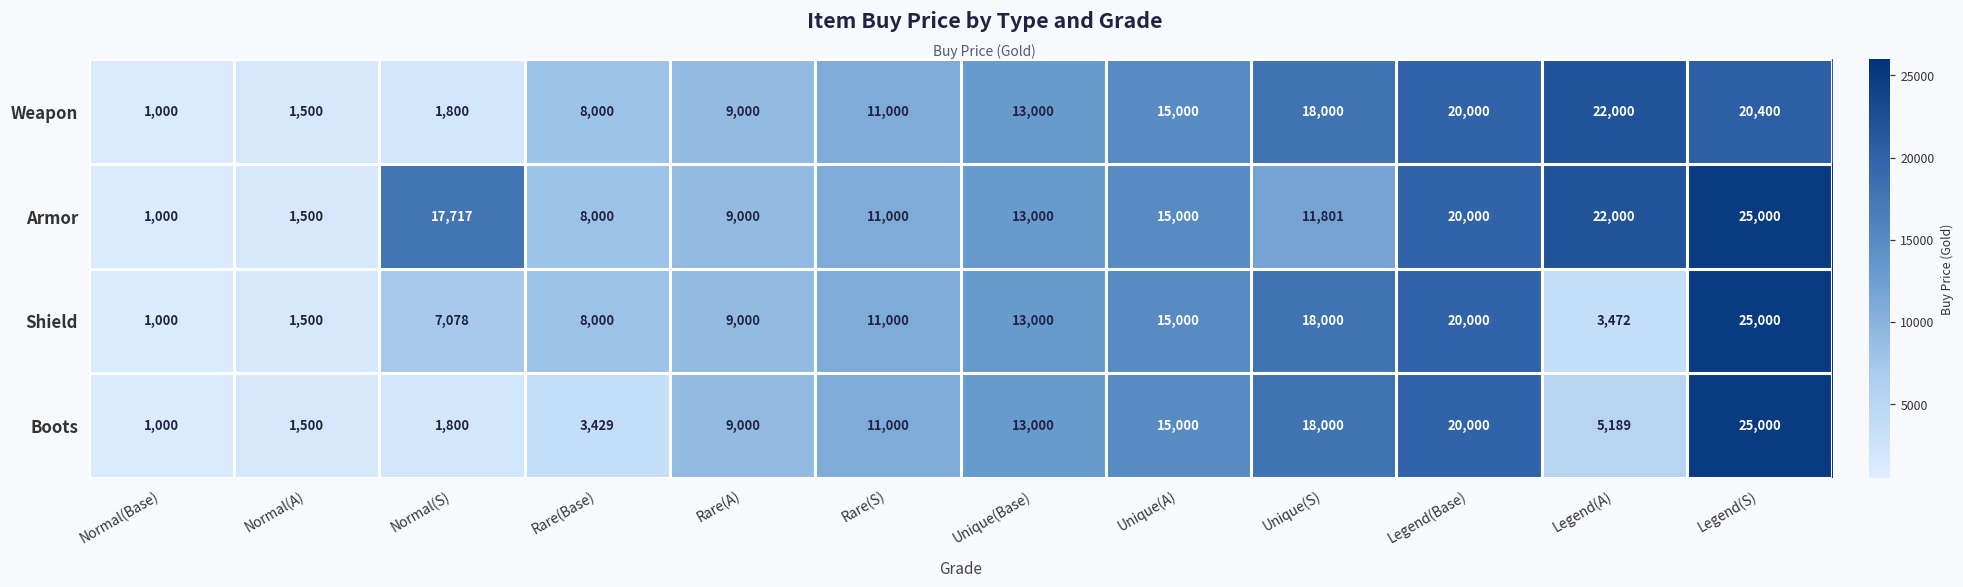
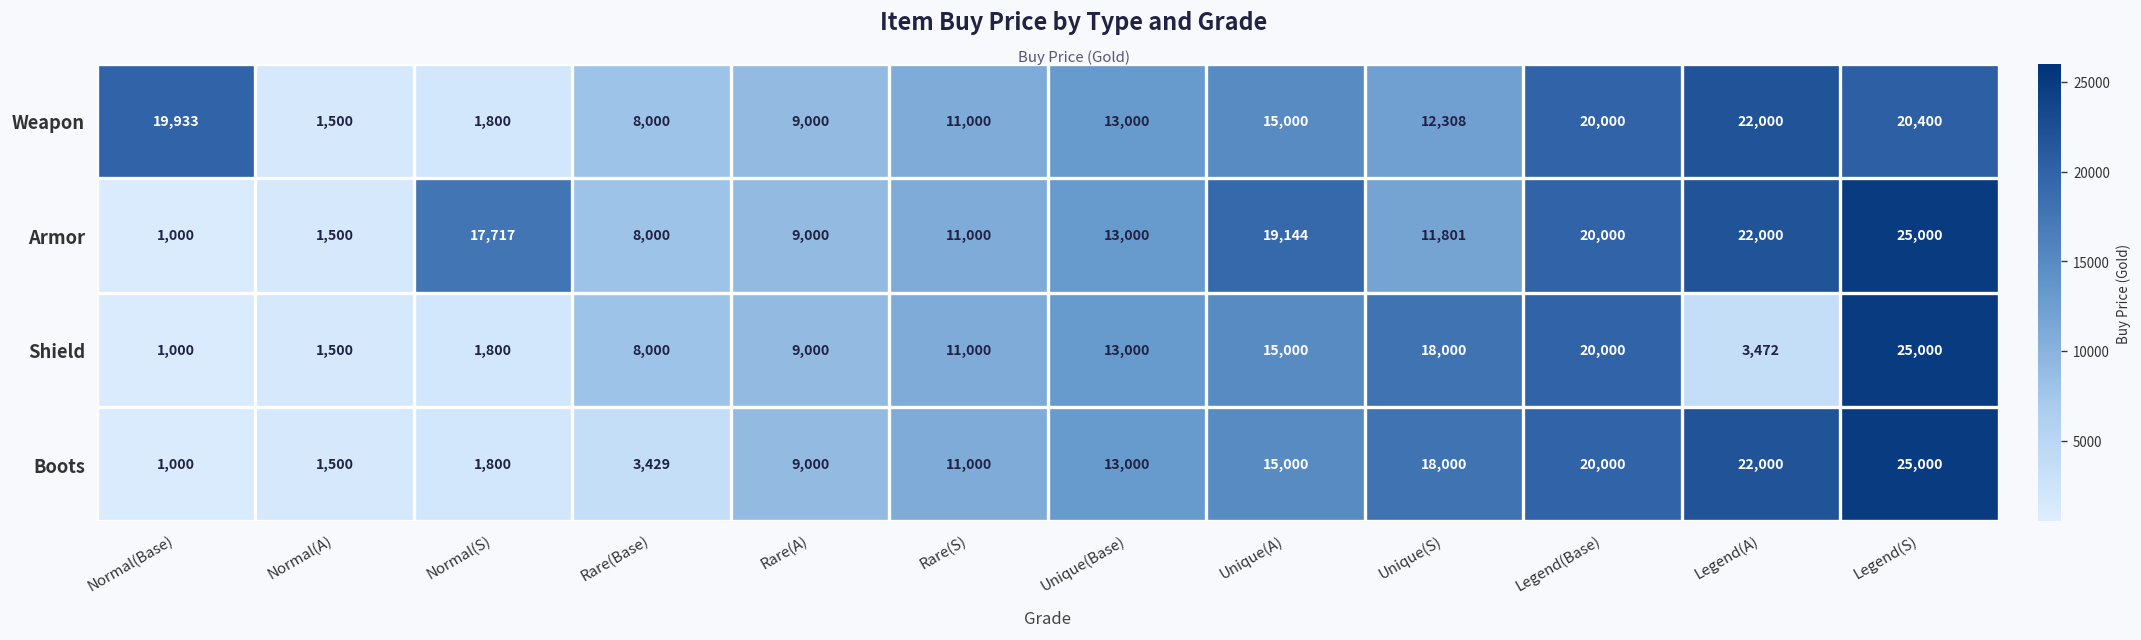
  {
    "Weapon": {
-     "Normal(Base)": "1,000",
+     "Normal(Base)": "19,933",
      "Normal(A)": "1,500",
      "Normal(S)": "1,800",
      "Rare(Base)": "8,000",
      "Rare(A)": "9,000",
      "Rare(S)": "11,000",
      "Unique(Base)": "13,000",
      "Unique(A)": "15,000",
-     "Unique(S)": "18,000",
+     "Unique(S)": "12,308",
      "Legend(Base)": "20,000",
      "Legend(A)": "22,000",
      "Legend(S)": "20,400"
    },
    "Armor": {
      "Normal(Base)": "1,000",
      "Normal(A)": "1,500",
      "Normal(S)": "17,717",
      "Rare(Base)": "8,000",
      "Rare(A)": "9,000",
      "Rare(S)": "11,000",
      "Unique(Base)": "13,000",
-     "Unique(A)": "15,000",
+     "Unique(A)": "19,144",
      "Unique(S)": "11,801",
      "Legend(Base)": "20,000",
      "Legend(A)": "22,000",
      "Legend(S)": "25,000"
    },
    "Shield": {
      "Normal(Base)": "1,000",
      "Normal(A)": "1,500",
-     "Normal(S)": "7,078",
+     "Normal(S)": "1,800",
      "Rare(Base)": "8,000",
      "Rare(A)": "9,000",
      "Rare(S)": "11,000",
      "Unique(Base)": "13,000",
      "Unique(A)": "15,000",
      "Unique(S)": "18,000",
      "Legend(Base)": "20,000",
      "Legend(A)": "3,472",
      "Legend(S)": "25,000"
    },
    "Boots": {
      "Normal(Base)": "1,000",
      "Normal(A)": "1,500",
      "Normal(S)": "1,800",
      "Rare(Base)": "3,429",
      "Rare(A)": "9,000",
      "Rare(S)": "11,000",
      "Unique(Base)": "13,000",
      "Unique(A)": "15,000",
      "Unique(S)": "18,000",
      "Legend(Base)": "20,000",
-     "Legend(A)": "5,189",
+     "Legend(A)": "22,000",
      "Legend(S)": "25,000"
    }
  }
